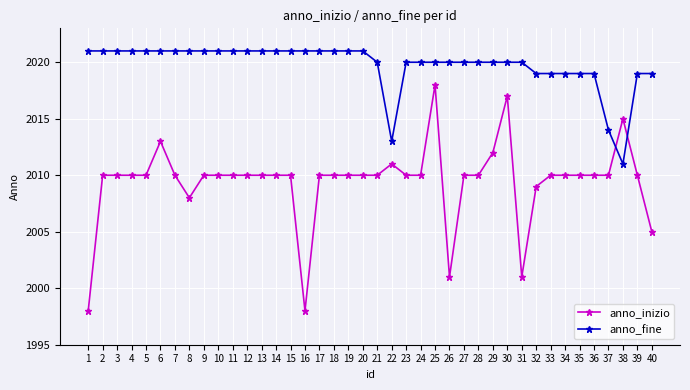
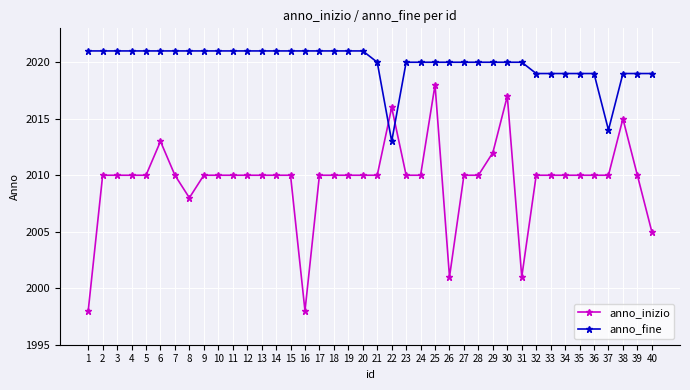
  {
    "anno_inizio": {
      "1": 1998,
      "2": 2010,
      "3": 2010,
      "4": 2010,
      "5": 2010,
      "6": 2013,
      "7": 2010,
      "8": 2008,
      "9": 2010,
      "10": 2010,
      "11": 2010,
      "12": 2010,
      "13": 2010,
      "14": 2010,
      "15": 2010,
      "16": 1998,
      "17": 2010,
      "18": 2010,
      "19": 2010,
      "20": 2010,
      "21": 2010,
-     "22": 2011,
+     "22": 2016,
      "23": 2010,
      "24": 2010,
      "25": 2018,
      "26": 2001,
      "27": 2010,
      "28": 2010,
      "29": 2012,
      "30": 2017,
      "31": 2001,
-     "32": 2009,
+     "32": 2010,
      "33": 2010,
      "34": 2010,
      "35": 2010,
      "36": 2010,
      "37": 2010,
      "38": 2015,
      "39": 2010,
      "40": 2005
    },
    "anno_fine": {
      "1": 2021,
      "2": 2021,
      "3": 2021,
      "4": 2021,
      "5": 2021,
      "6": 2021,
      "7": 2021,
      "8": 2021,
      "9": 2021,
      "10": 2021,
      "11": 2021,
      "12": 2021,
      "13": 2021,
      "14": 2021,
      "15": 2021,
      "16": 2021,
      "17": 2021,
      "18": 2021,
      "19": 2021,
      "20": 2021,
      "21": 2020,
      "22": 2013,
      "23": 2020,
      "24": 2020,
      "25": 2020,
      "26": 2020,
      "27": 2020,
      "28": 2020,
      "29": 2020,
      "30": 2020,
      "31": 2020,
      "32": 2019,
      "33": 2019,
      "34": 2019,
      "35": 2019,
      "36": 2019,
      "37": 2014,
-     "38": 2011,
+     "38": 2019,
      "39": 2019,
      "40": 2019
    }
  }
